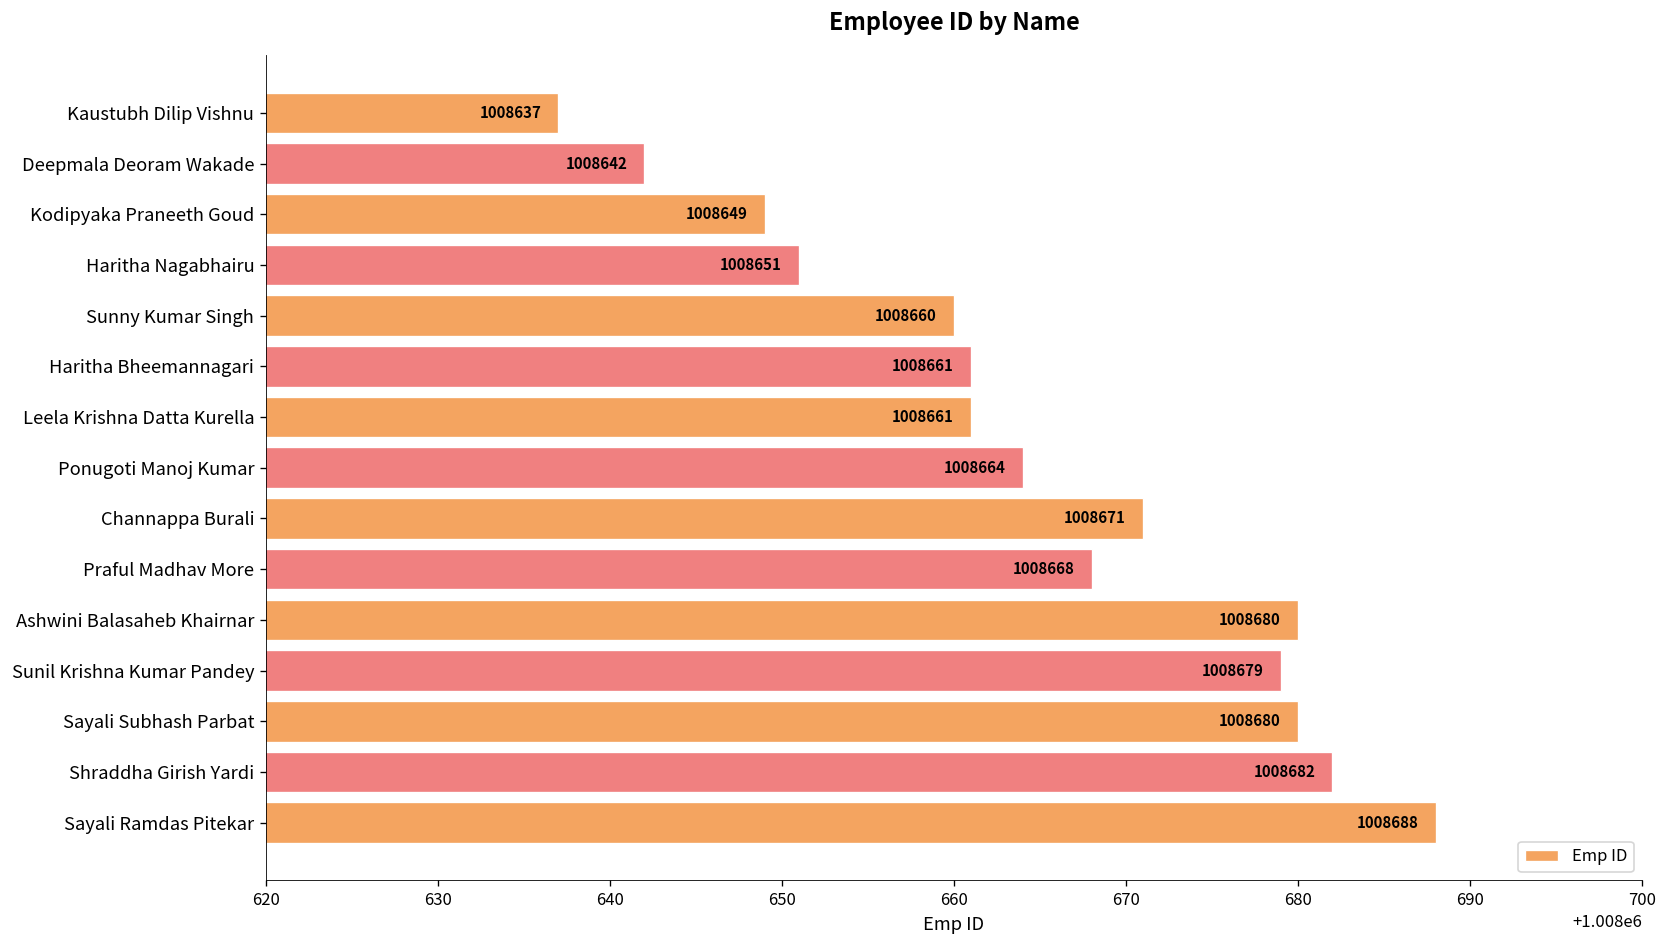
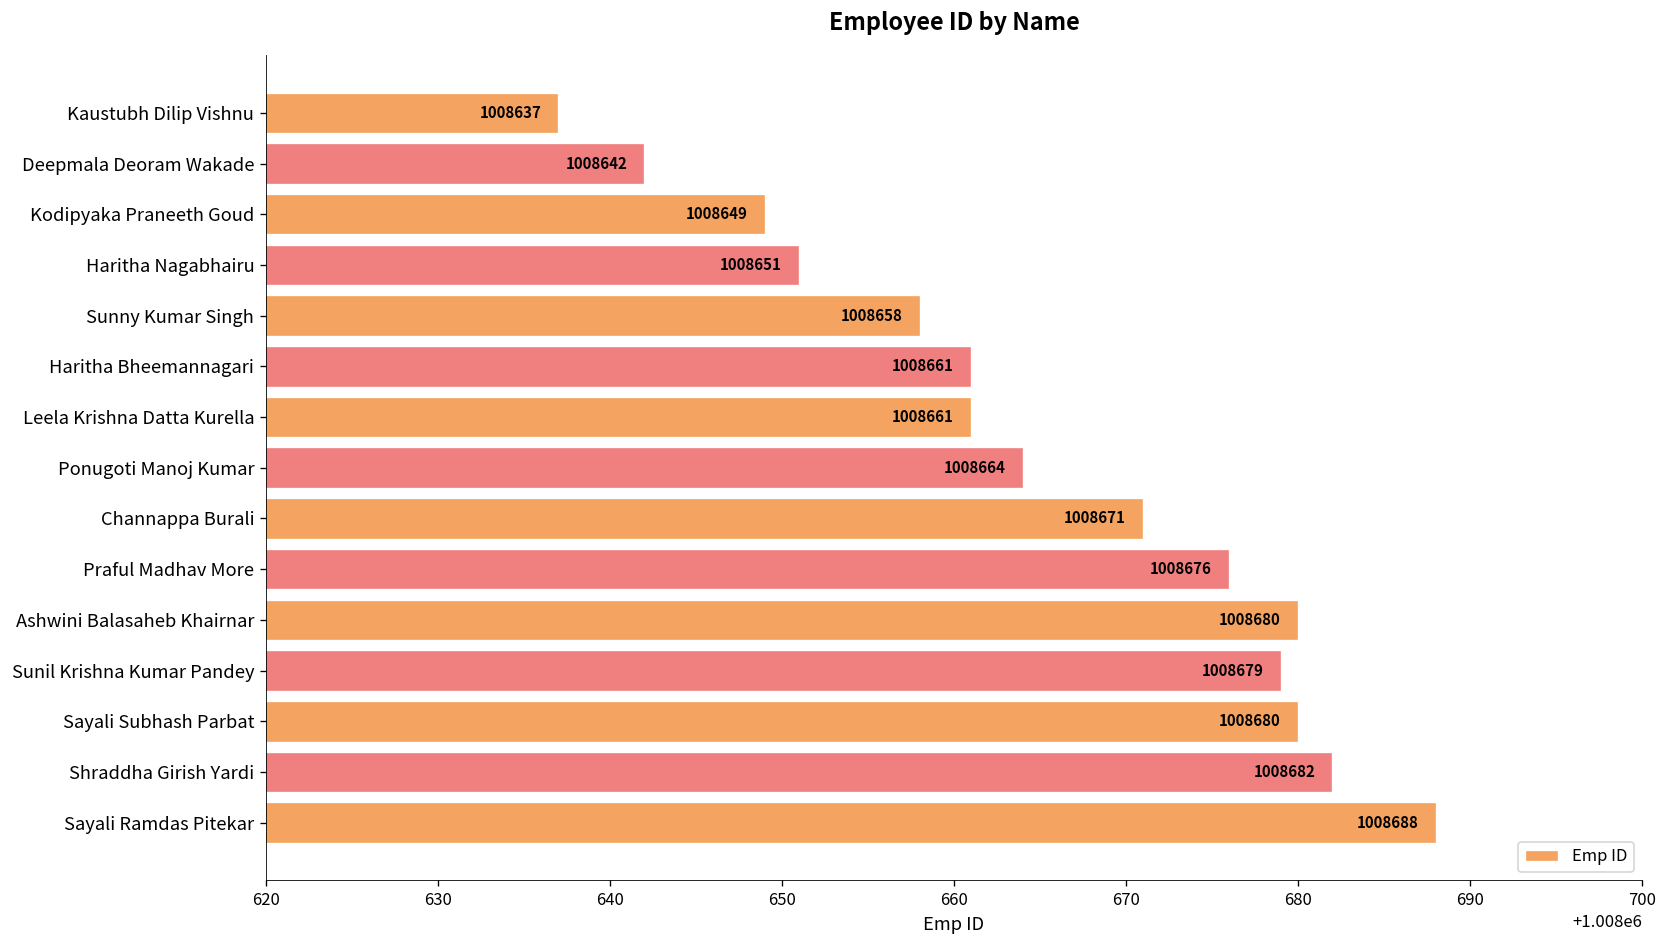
  {
    "Kaustubh Dilip Vishnu": 1008637,
    "Deepmala Deoram Wakade": 1008642,
    "Kodipyaka Praneeth Goud": 1008649,
    "Haritha Nagabhairu": 1008651,
-   "Sunny Kumar Singh": 1008660,
+   "Sunny Kumar Singh": 1008658,
    "Haritha Bheemannagari": 1008661,
    "Leela Krishna Datta Kurella": 1008661,
    "Ponugoti Manoj Kumar": 1008664,
    "Channappa Burali": 1008671,
-   "Praful Madhav More": 1008668,
+   "Praful Madhav More": 1008676,
    "Ashwini Balasaheb Khairnar": 1008680,
    "Sunil Krishna Kumar Pandey": 1008679,
    "Sayali Subhash Parbat": 1008680,
    "Shraddha Girish Yardi": 1008682,
    "Sayali Ramdas Pitekar": 1008688
  }
